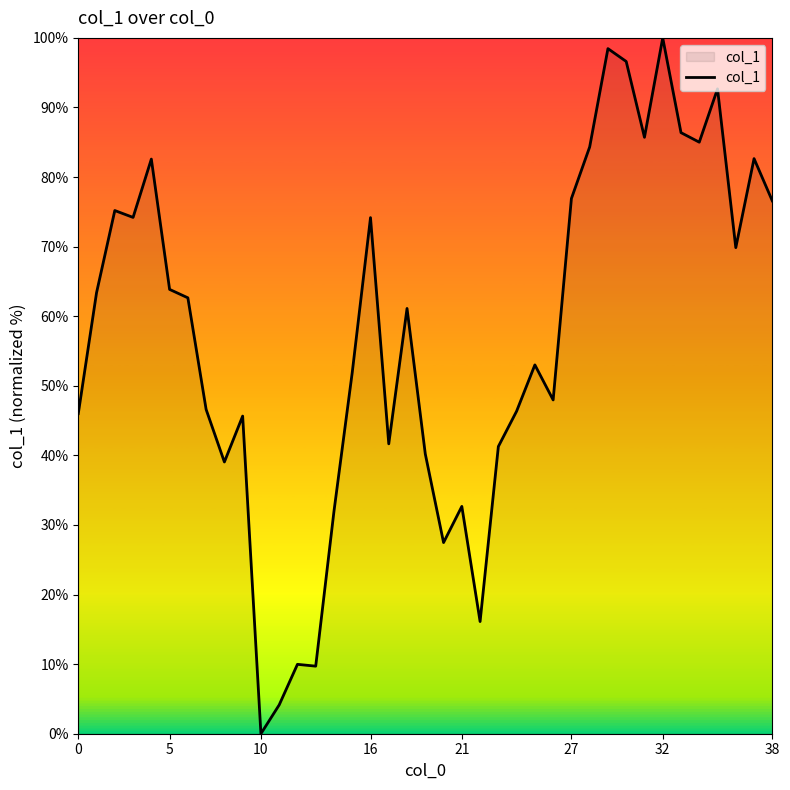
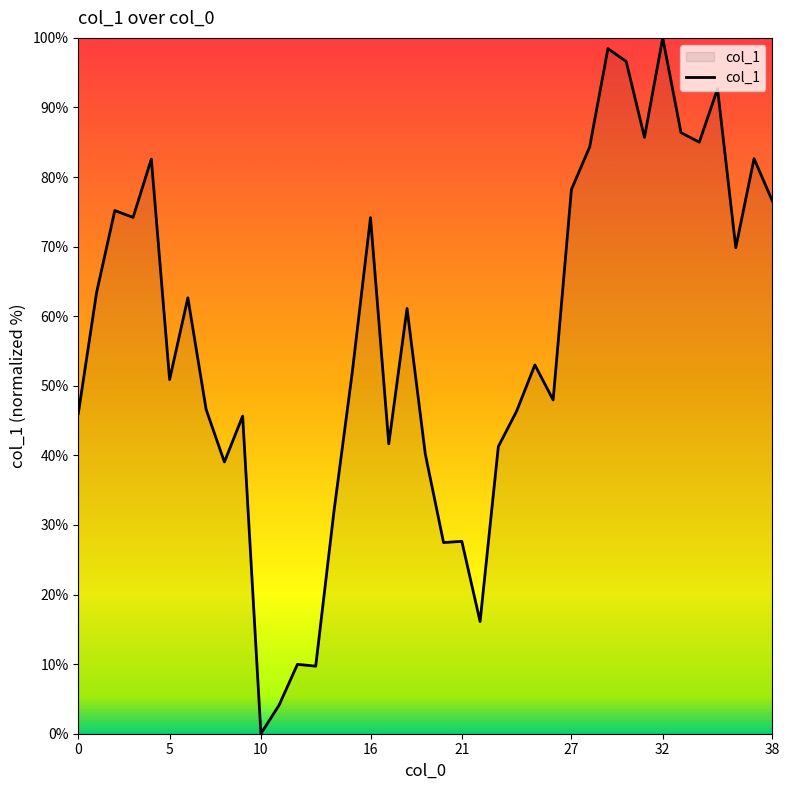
  {
    "0": "46%",
-   "5": "64%",
+   "5": "51%",
    "10": "0%",
    "16": "74%",
-   "21": "33%",
-   "27": "77%",
+   "21": "28%",
+   "27": "78%",
    "32": "100%",
    "38": "77%"
  }
